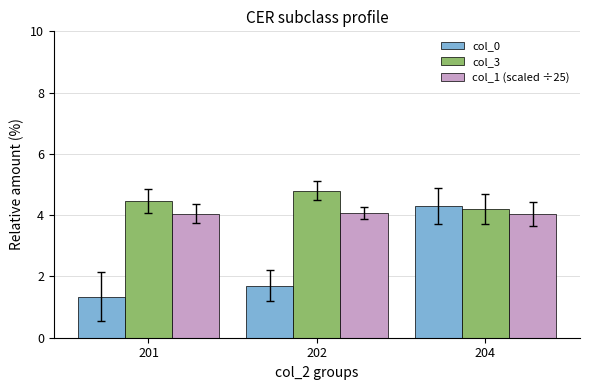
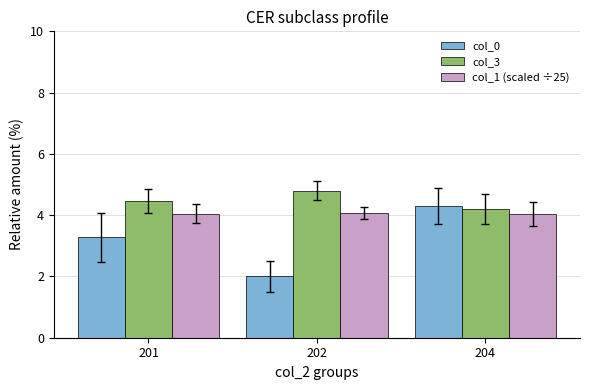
  {
    "col_0": {
-     "201": 1.3,
-     "202": 1.7,
+     "201": 3.3,
+     "202": 2.0,
      "204": 4.3
    },
    "col_3": {
      "201": 4.5,
      "202": 4.8,
      "204": 4.2
    },
    "col_1 (scaled ÷25)": {
      "201": 4.1,
      "202": 4.1,
      "204": 4.0
    }
  }
